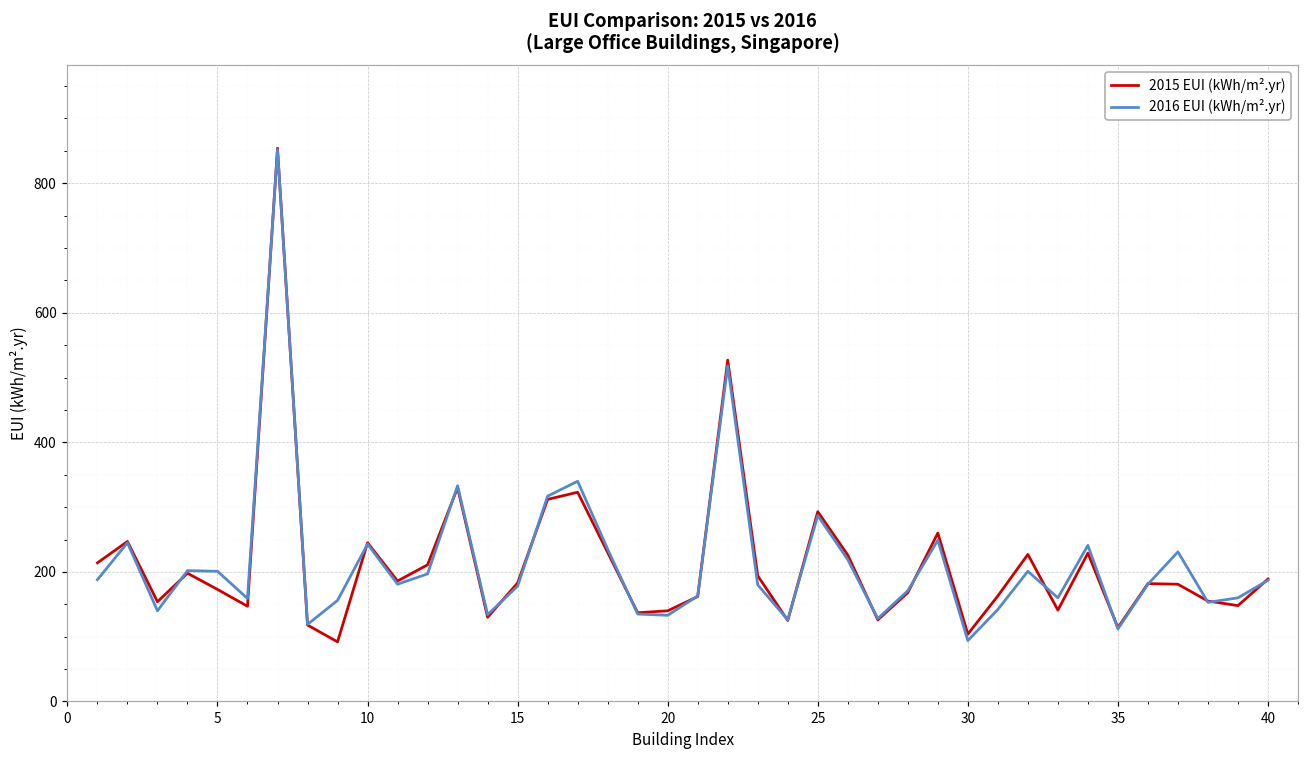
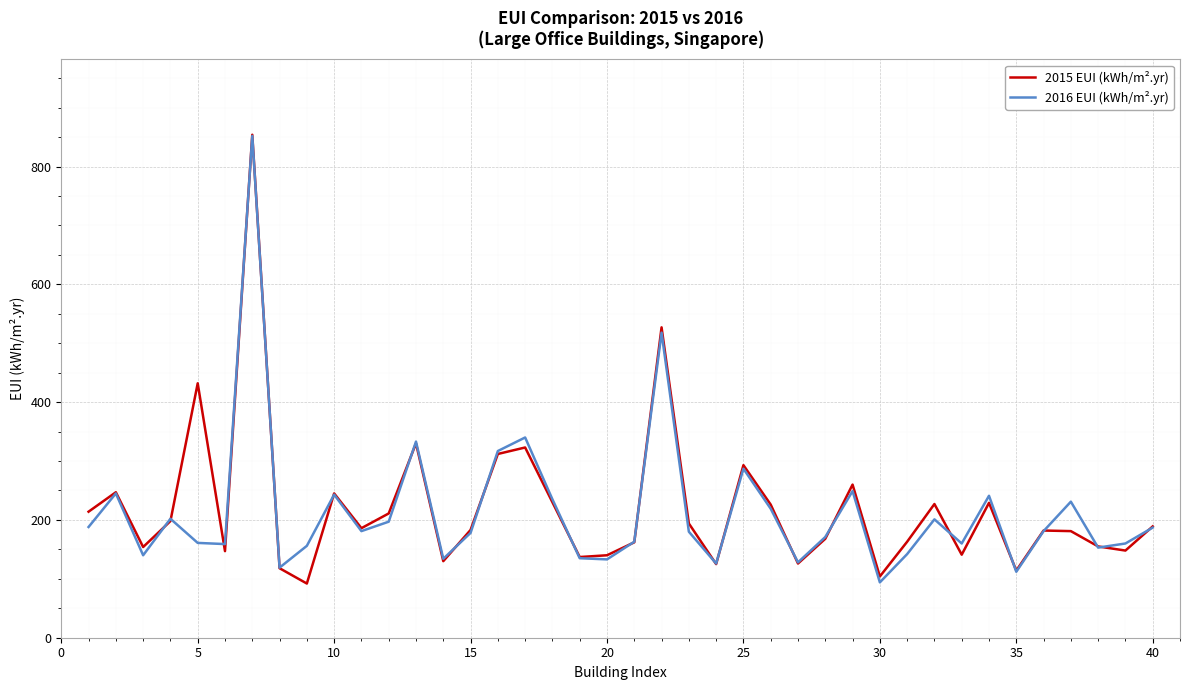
  {
    "2015 EUI (kWh/m².yr)": {
-     "5": 170,
+     "5": 430,
      "15": 180,
      "20": 140,
      "25": 290,
      "30": 100
    },
    "2016 EUI (kWh/m².yr)": {
-     "5": 200,
+     "5": 160,
      "15": 180,
      "20": 130,
      "25": 290,
      "30": 90
    }
  }
